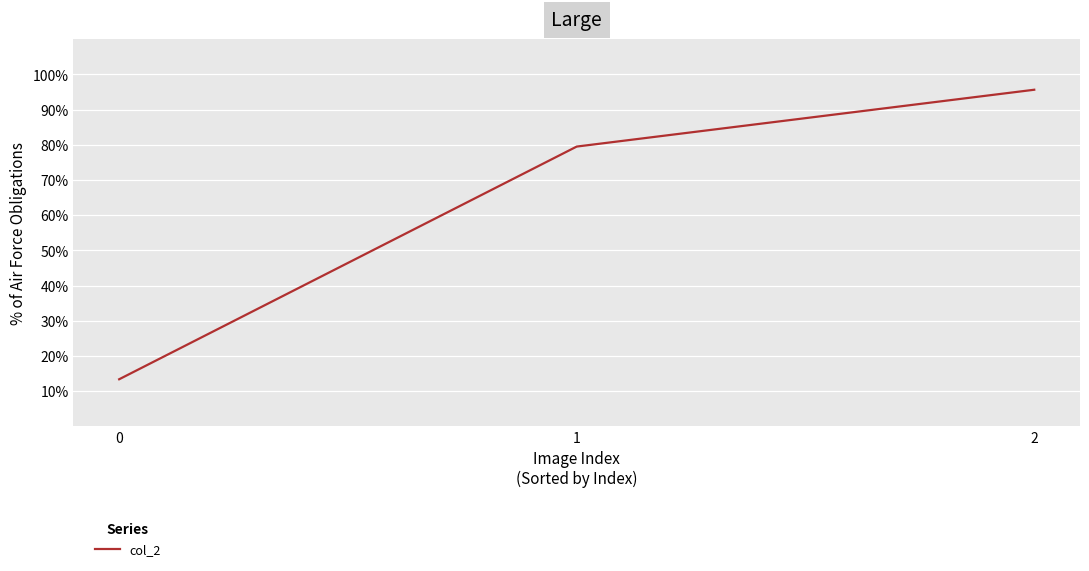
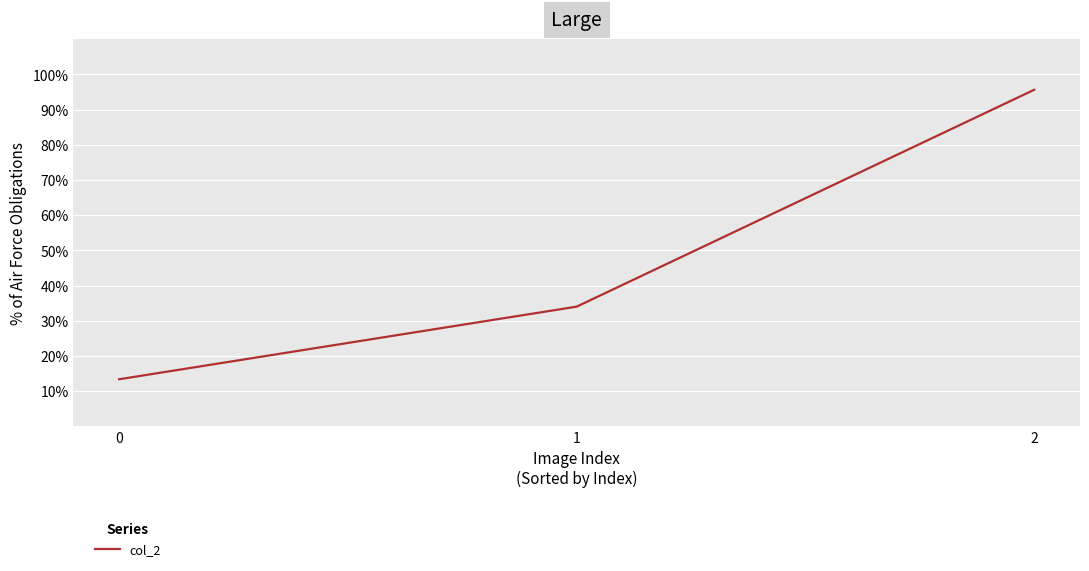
  {
    "0": "13%",
-   "1": "79%",
+   "1": "34%",
    "2": "96%"
  }
